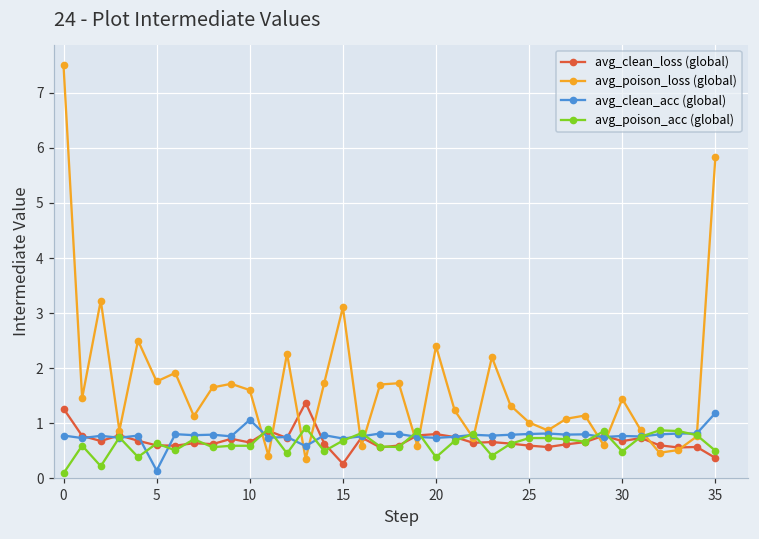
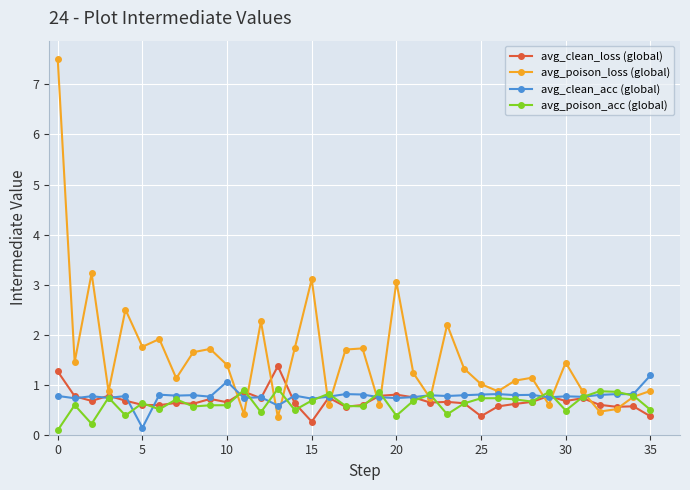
  {
    "avg_clean_loss (global)": {
      "0": 1.3,
      "10": 0.6,
      "15": 0.3,
      "20": 0.8,
-     "25": 0.6,
+     "25": 0.4,
      "30": 0.7,
      "35": 0.4
    },
    "avg_poison_loss (global)": {
      "0": 7.5,
      "5": 1.8,
-     "10": 1.6,
+     "10": 1.4,
      "15": 3.1,
-     "20": 2.4,
+     "20": 3.1,
      "25": 1.0,
      "30": 1.4,
-     "35": 5.8
+     "35": 0.9
    },
    "avg_clean_acc (global)": {
      "0": 0.8,
      "5": 0.1,
      "10": 1.1,
      "20": 0.7,
      "25": 0.8,
      "30": 0.8,
      "35": 1.2
    },
    "avg_poison_acc (global)": {
      "0": 0.1,
      "10": 0.6,
      "20": 0.4,
      "25": 0.7,
      "30": 0.5,
      "35": 0.5
    }
  }
